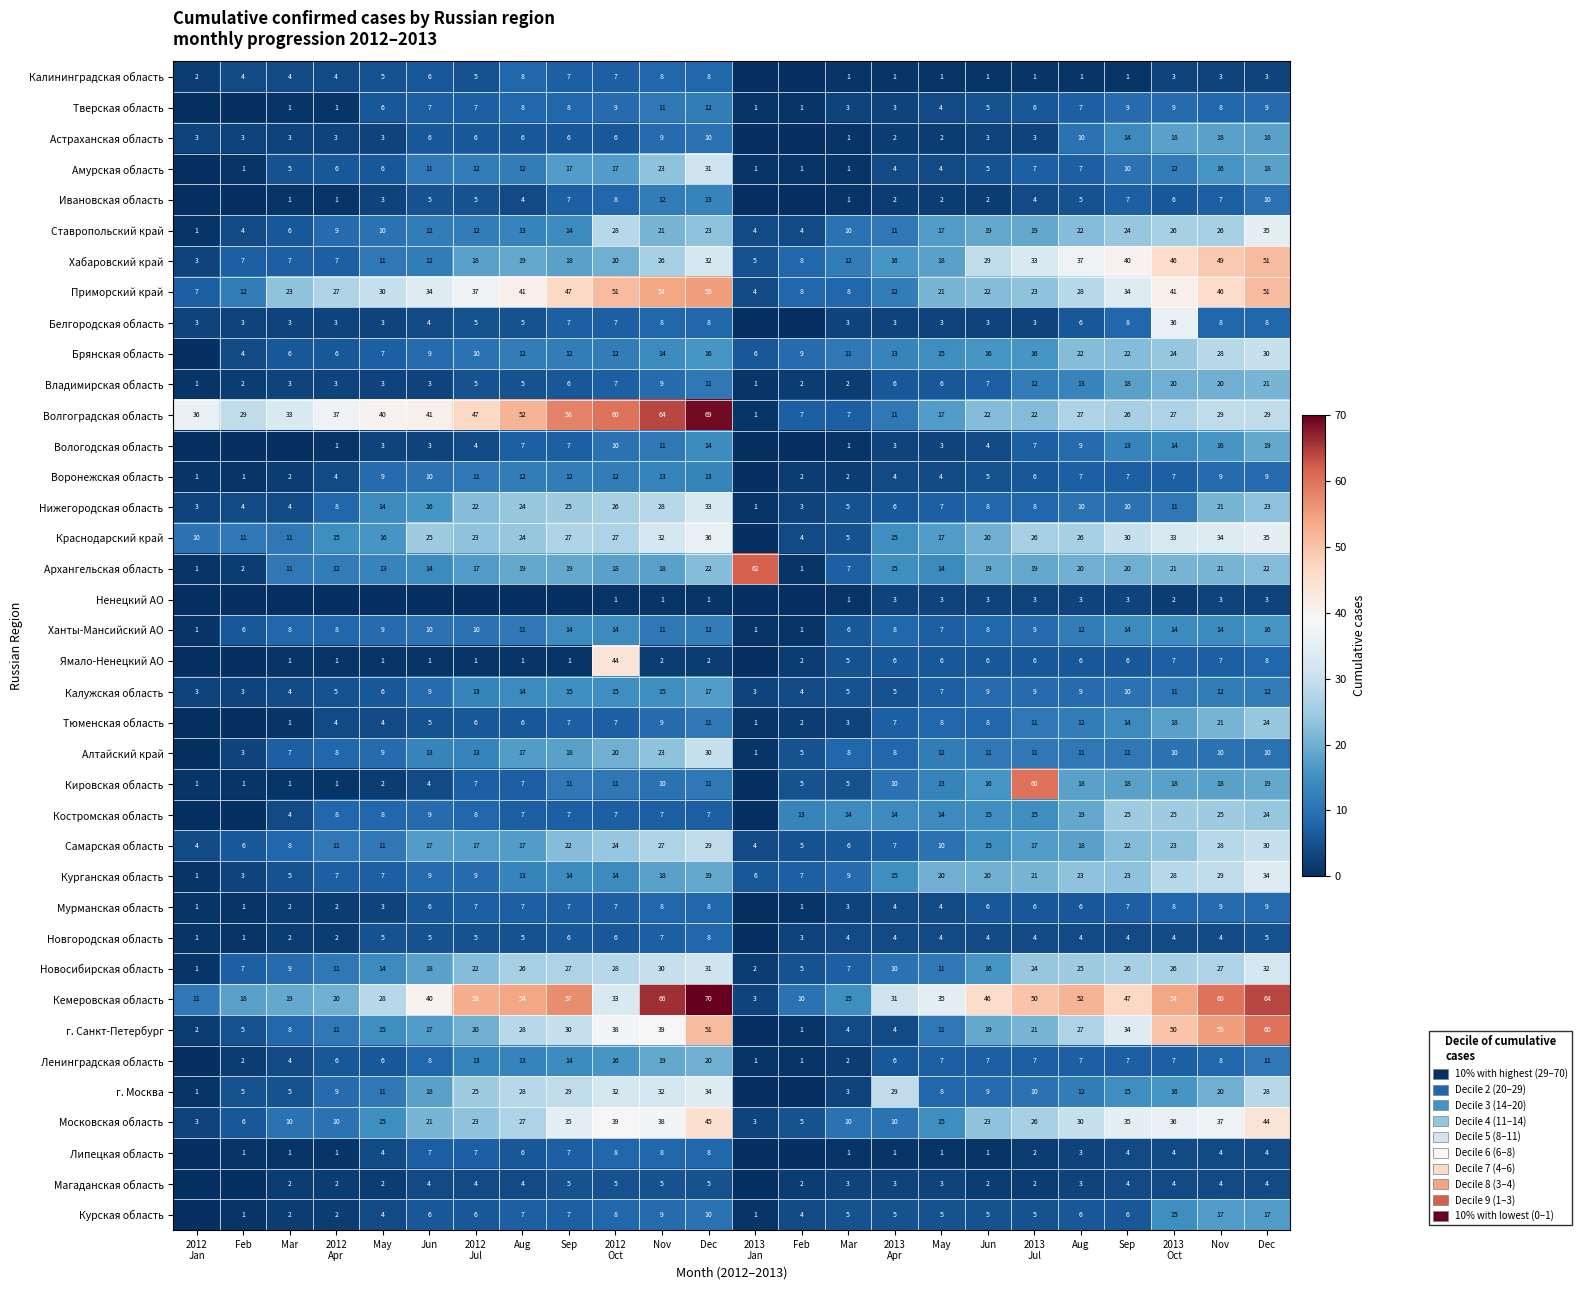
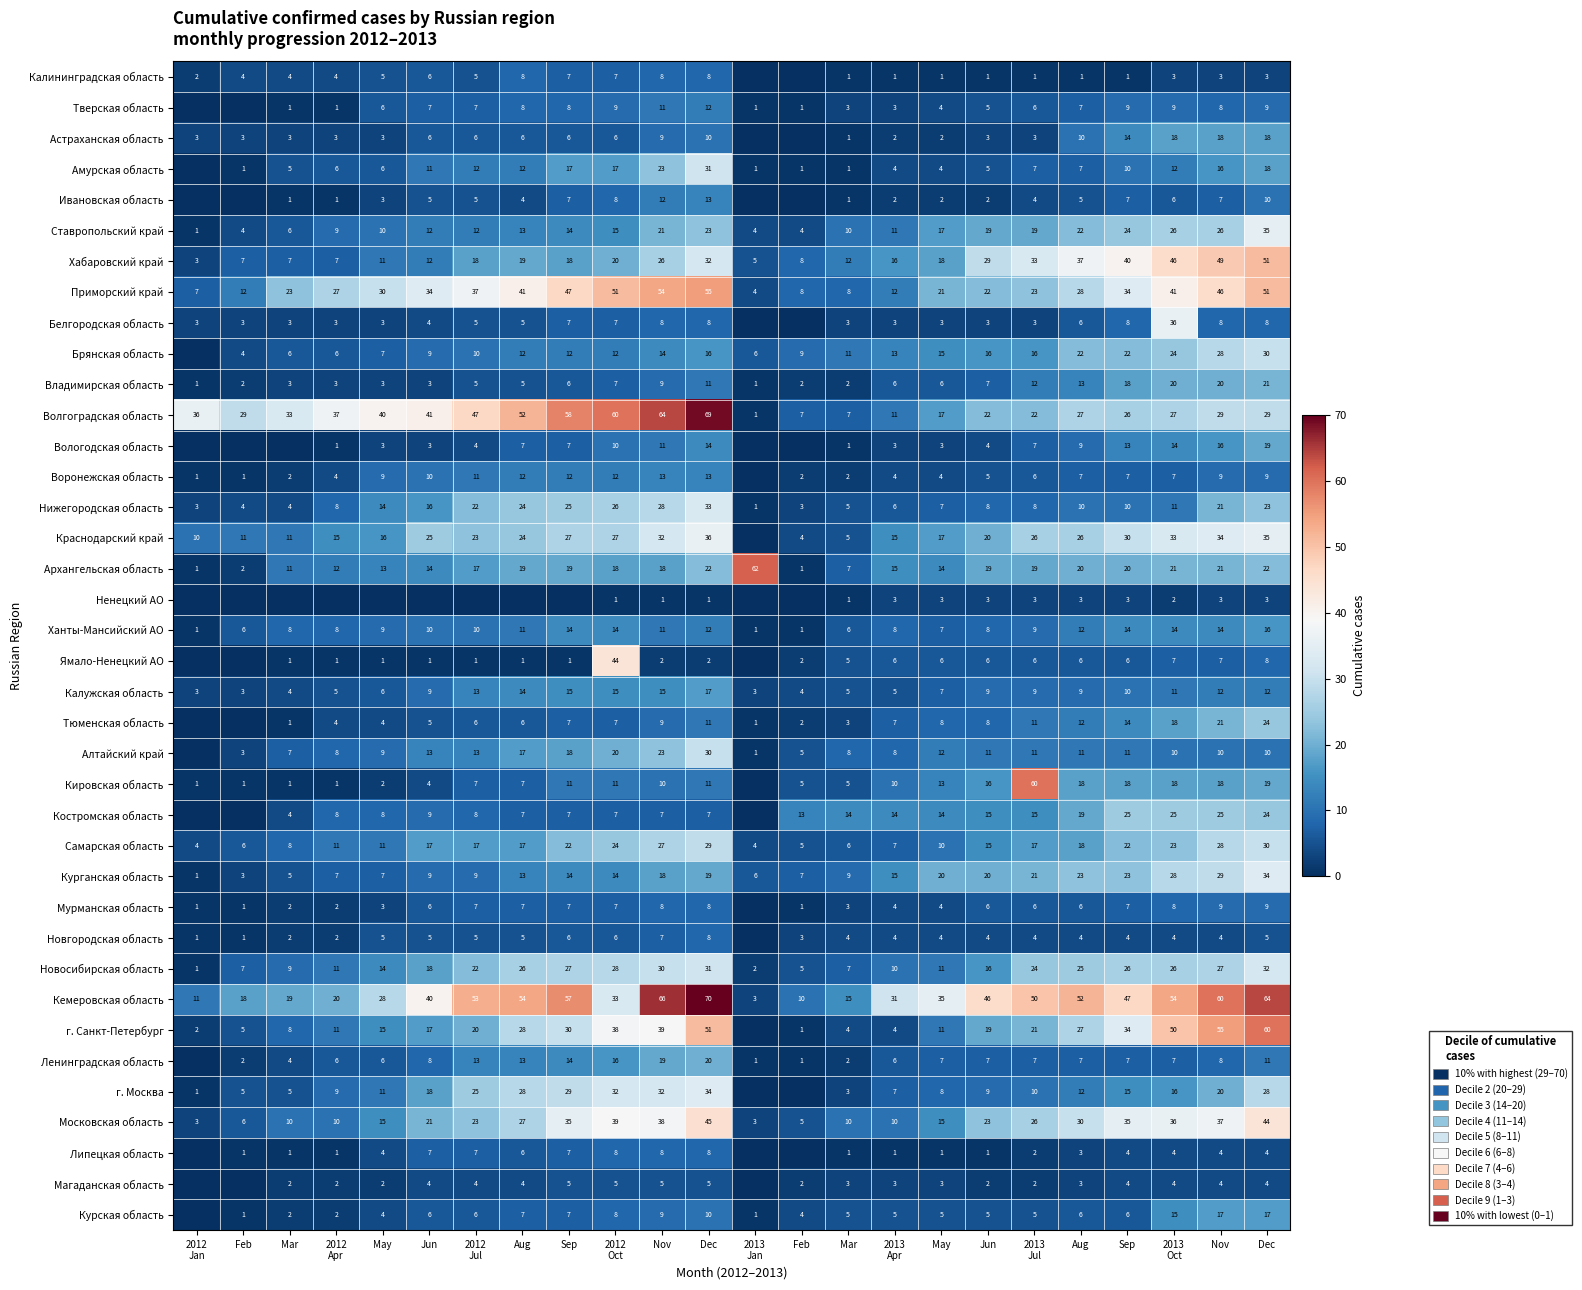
  {
    "Ставропольский край": {
      "2012 Jan": 1,
      "2012 Apr": 9,
      "2012 Jul": 12,
-     "2012 Oct": 28,
+     "2012 Oct": 15,
      "2013 Jan": 4,
      "2013 Apr": 11,
      "2013 Jul": 19,
      "2013 Oct": 26
    },
    "г. Москва": {
      "2012 Jan": 1,
      "2012 Apr": 9,
      "2012 Jul": 25,
      "2012 Oct": 32,
-     "2013 Apr": 29,
+     "2013 Apr": 7,
      "2013 Jul": 10,
      "2013 Oct": 16
    }
  }
